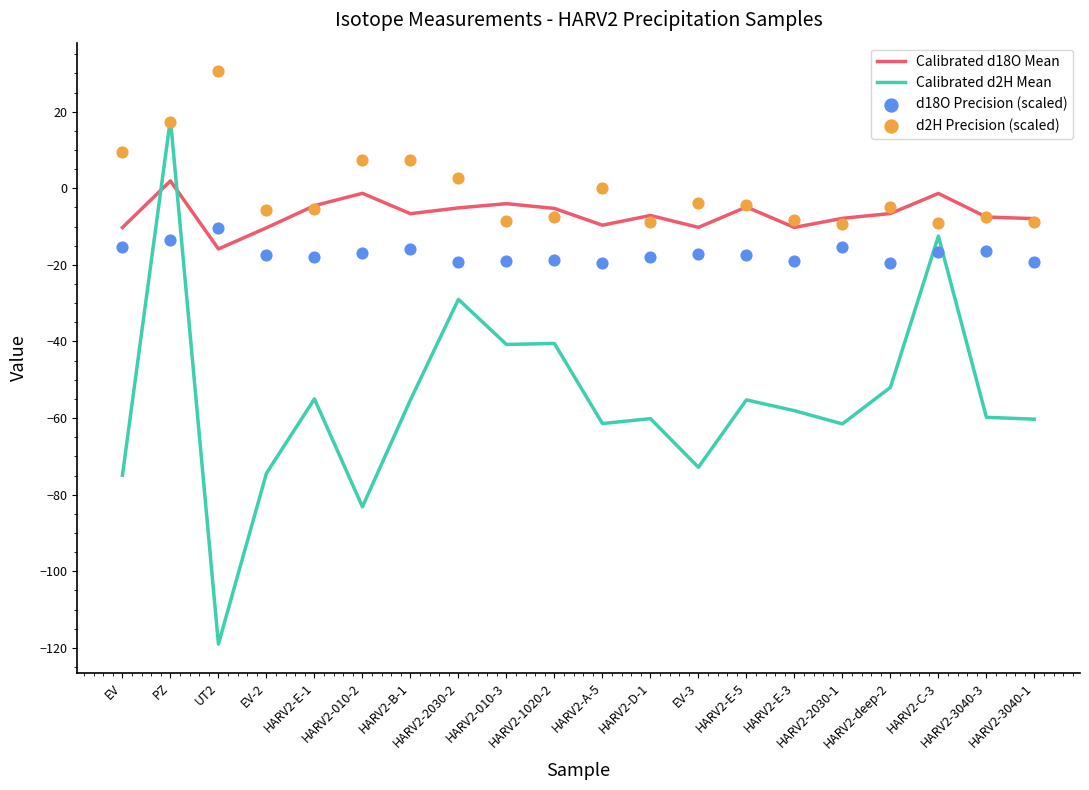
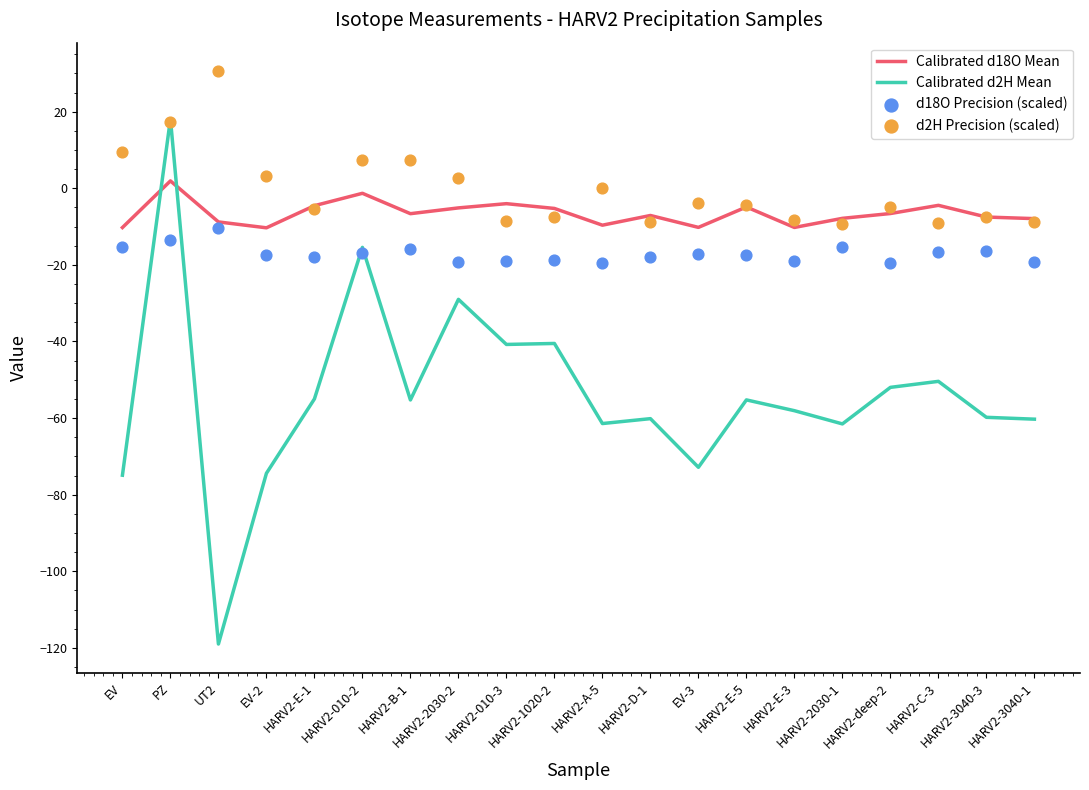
  {
    "Calibrated d18O Mean": {
      "EV": -10,
      "PZ": 2,
-     "UT2": -16,
+     "UT2": -9,
      "EV-2": -10,
      "HARV2-E-1": -5,
      "HARV2-010-2": -1,
      "HARV2-B-1": -7,
      "HARV2-2030-2": -5,
      "HARV2-010-3": -4,
      "HARV2-1020-2": -5,
      "HARV2-A-5": -10,
      "HARV2-D-1": -7,
      "EV-3": -10,
      "HARV2-E-3": -10,
      "HARV2-2030-1": -8,
      "HARV2-deep-2": -7,
-     "HARV2-C-3": -1,
+     "HARV2-C-3": -4,
      "HARV2-3040-1": -8
    },
    "Calibrated d2H Mean": {
      "EV": -75,
      "PZ": 18,
      "UT2": -119,
      "EV-2": -74,
      "HARV2-E-1": -55,
-     "HARV2-010-2": -83,
+     "HARV2-010-2": -15,
      "HARV2-B-1": -55,
      "HARV2-2030-2": -29,
      "HARV2-010-3": -41,
      "HARV2-1020-2": -41,
      "HARV2-A-5": -61,
      "HARV2-D-1": -60,
      "EV-3": -73,
      "HARV2-E-5": -55,
      "HARV2-E-3": -58,
      "HARV2-2030-1": -62,
      "HARV2-deep-2": -52,
-     "HARV2-C-3": -12,
+     "HARV2-C-3": -50,
      "HARV2-3040-3": -60,
      "HARV2-3040-1": -60
    },
    "d2H Precision (scaled)": {
-     "EV-2": -6
+     "EV-2": 3
    }
  }
